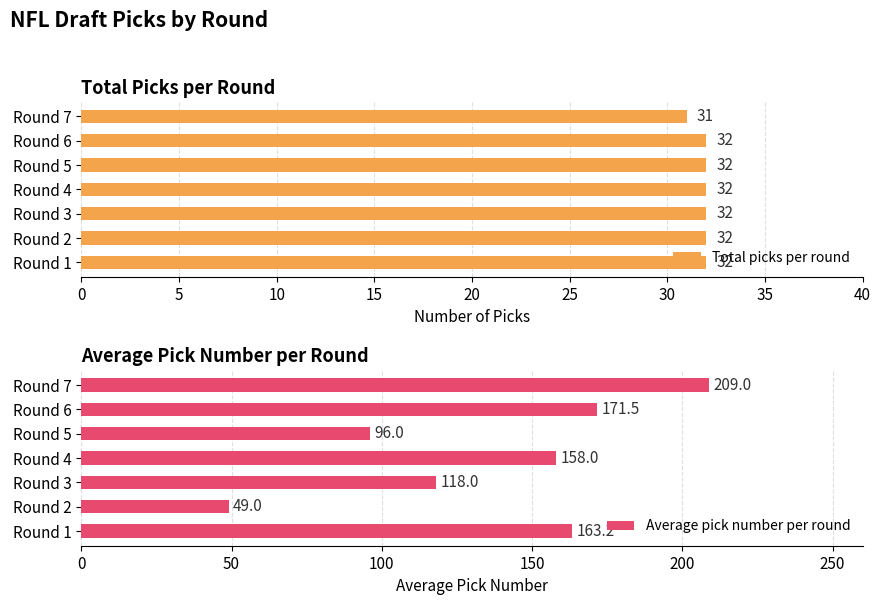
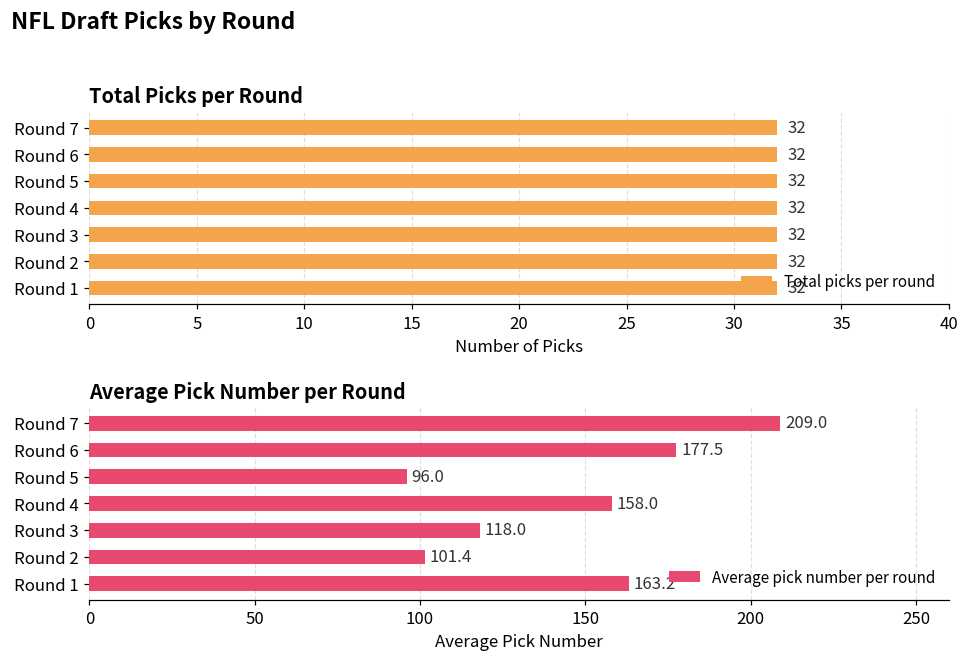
  {
    "Total Picks per Round": {
-     "Round 7": 31,
+     "Round 7": 32,
      "Round 6": 32,
      "Round 5": 32,
      "Round 4": 32,
      "Round 3": 32,
      "Round 2": 32,
      "Round 1": 32
    },
    "Average Pick Number per Round": {
      "Round 7": 209.0,
-     "Round 6": 171.5,
+     "Round 6": 177.5,
      "Round 5": 96.0,
      "Round 4": 158.0,
      "Round 3": 118.0,
-     "Round 2": 49.0,
+     "Round 2": 101.4,
      "Round 1": 163.2
    }
  }
